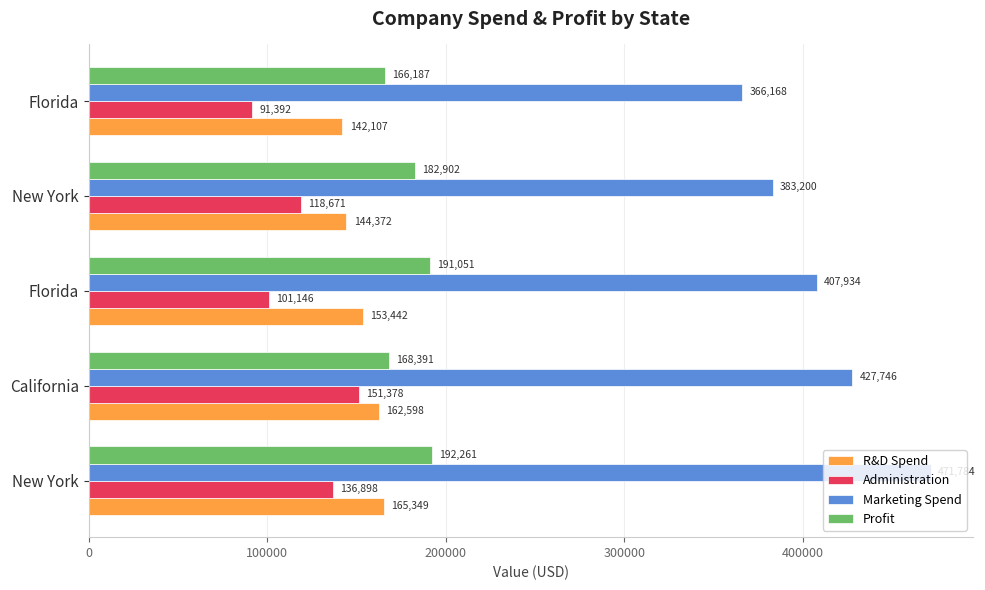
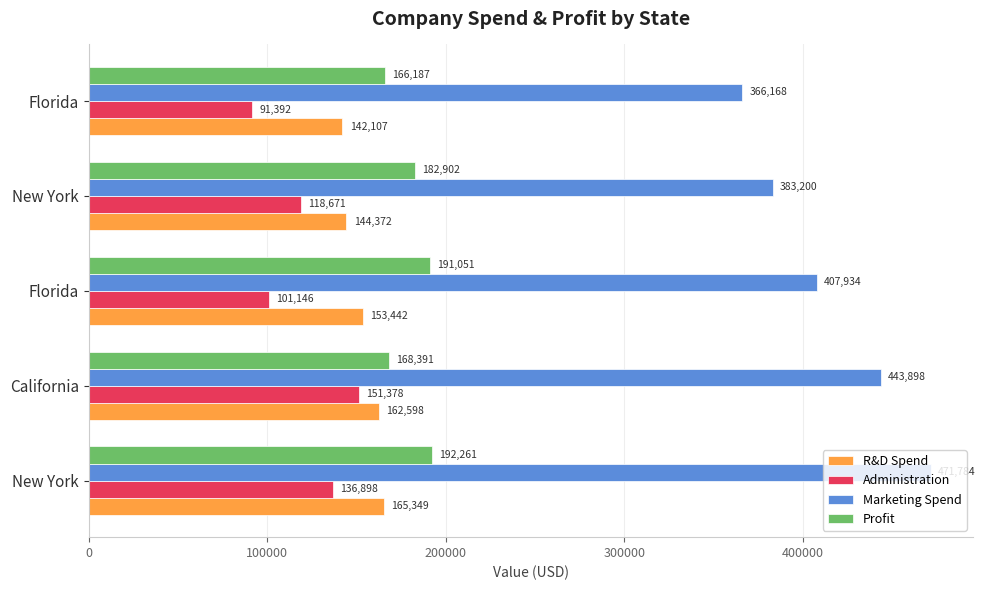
  {
    "R&D Spend": {
      "California": "162,598"
    },
    "Administration": {
      "California": "151,378"
    },
    "Marketing Spend": {
-     "California": "427,746"
+     "California": "443,898"
    },
    "Profit": {
      "California": "168,391"
    }
  }
